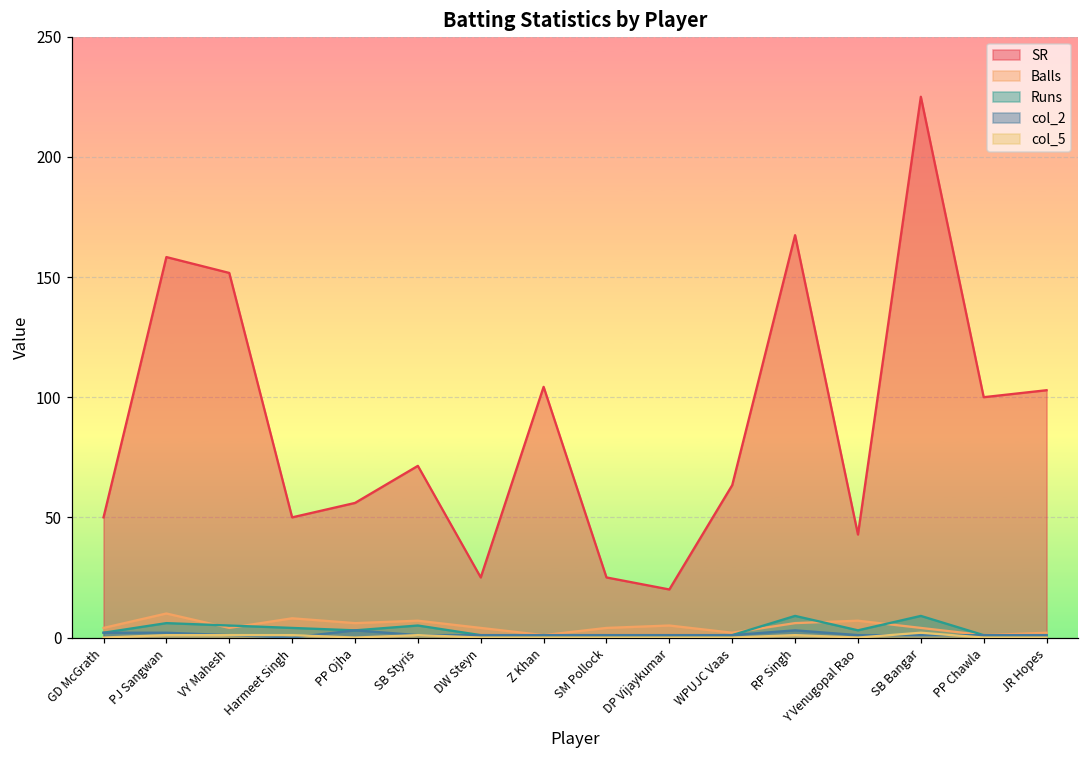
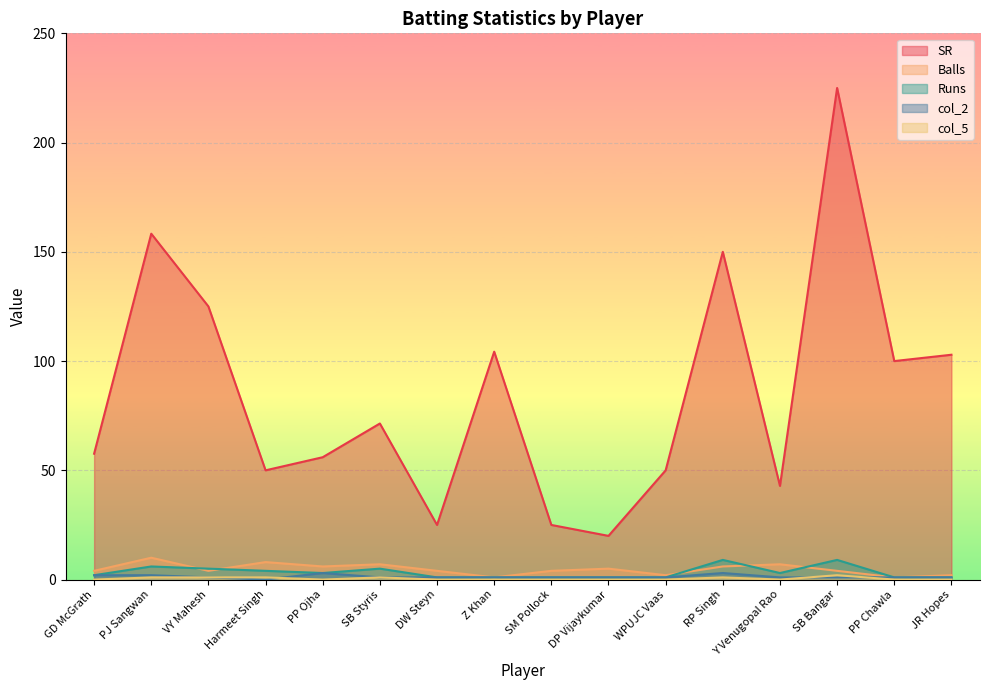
  {
    "SR": {
-     "GD McGrath": 50,
+     "GD McGrath": 58,
      "PJ Sangwan": 158,
-     "VY Mahesh": 152,
+     "VY Mahesh": 125,
      "Harmeet Singh": 50,
      "PP Ojha": 56,
      "SB Styris": 71,
      "DW Steyn": 25,
      "Z Khan": 104,
      "SM Pollock": 25,
      "DP Vijaykumar": 20,
-     "WPUJC Vaas": 63,
-     "RP Singh": 167,
+     "WPUJC Vaas": 50,
+     "RP Singh": 150,
      "Y Venugopal Rao": 43,
      "SB Bangar": 225,
      "PP Chawla": 100,
      "JR Hopes": 103
    }
  }
